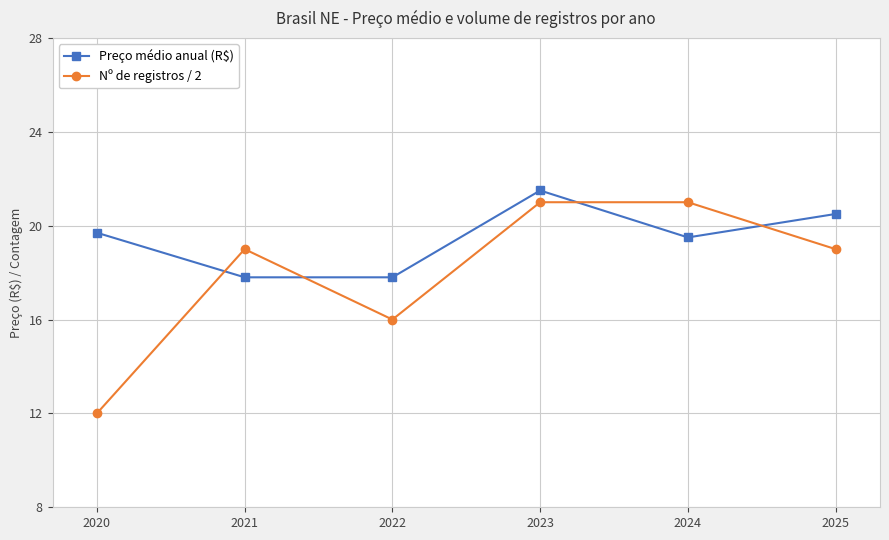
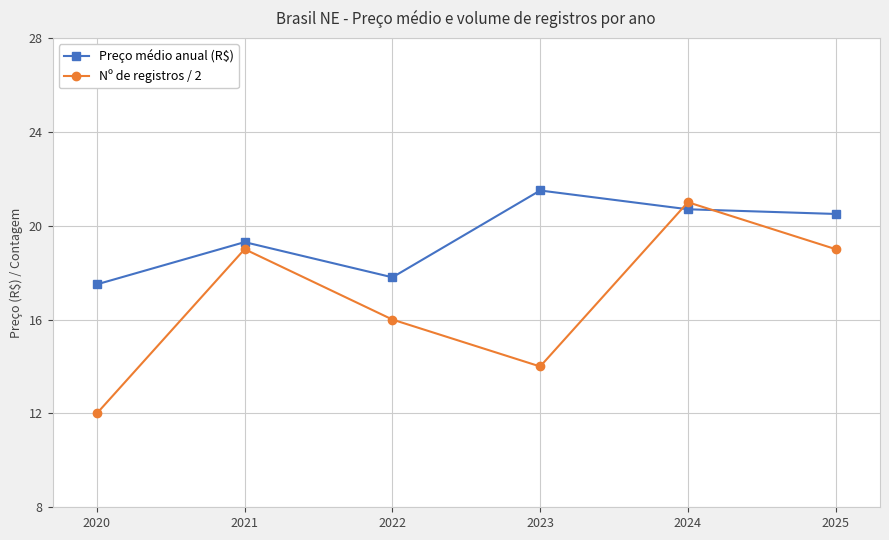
  {
    "Preço médio anual (R$)": {
-     "2020": 19.7,
-     "2021": 17.8,
+     "2020": 17.5,
+     "2021": 19.3,
      "2022": 17.8,
      "2023": 21.5,
-     "2024": 19.5,
+     "2024": 20.7,
      "2025": 20.5
    },
    "Nº de registros / 2": {
      "2020": 12,
      "2021": 19,
      "2022": 16,
-     "2023": 21,
+     "2023": 14,
      "2024": 21,
      "2025": 19
    }
  }
